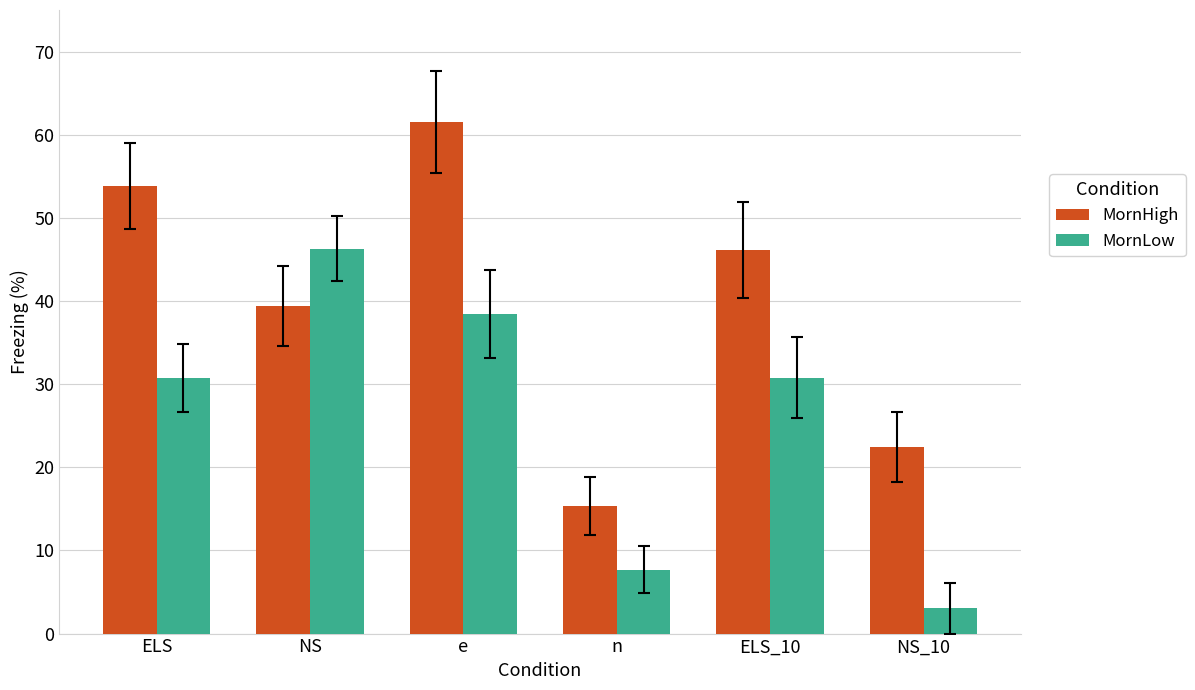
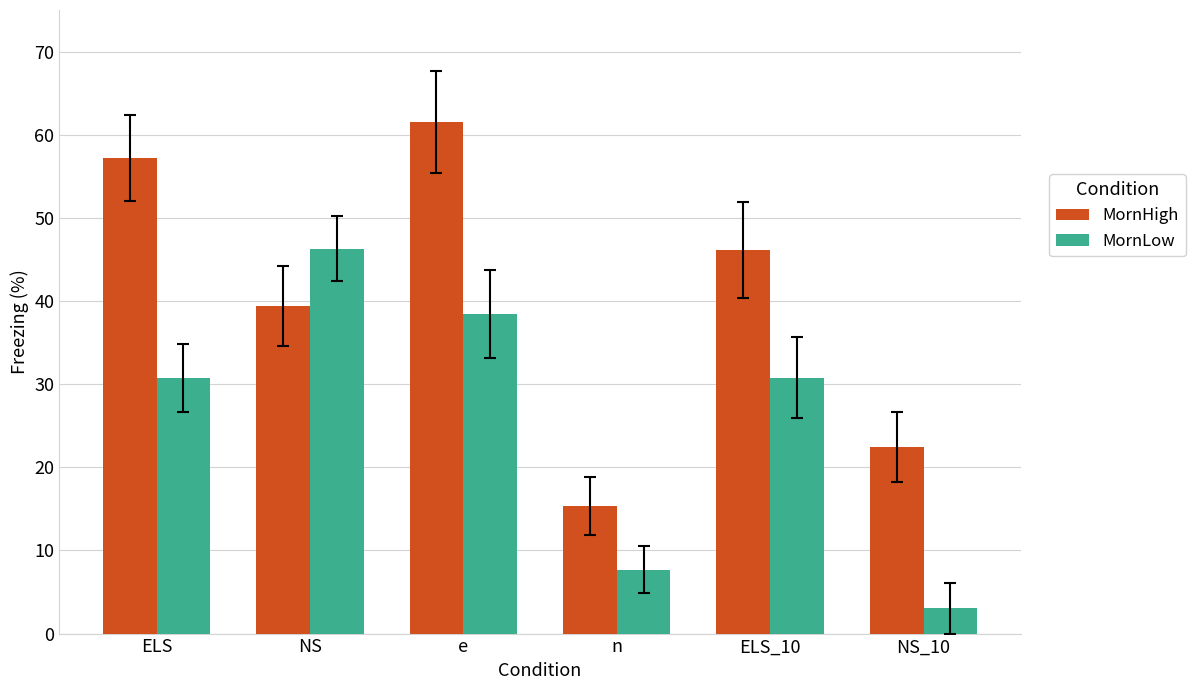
  {
    "MornHigh": {
-     "ELS": 54,
+     "ELS": 57,
      "NS": 39,
      "e": 62,
      "n": 15,
      "ELS_10": 46,
      "NS_10": 22
    },
    "MornLow": {
      "ELS": 31,
      "NS": 46,
      "e": 38,
      "n": 8,
      "ELS_10": 31,
      "NS_10": 3
    }
  }
